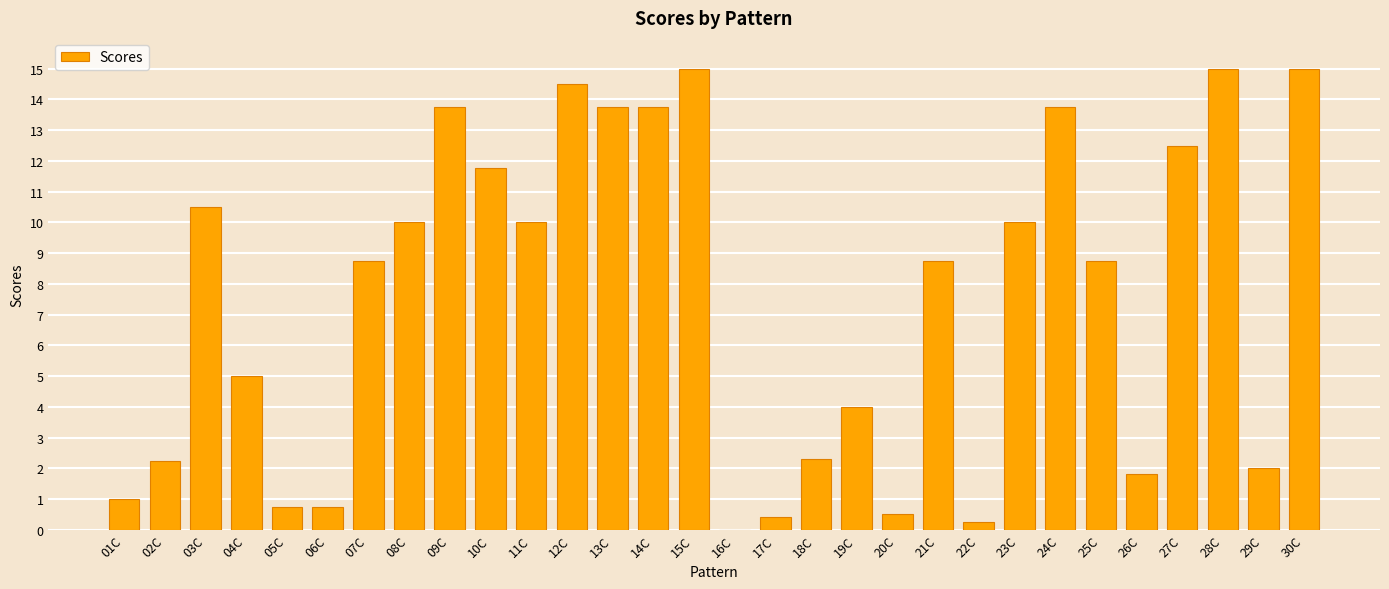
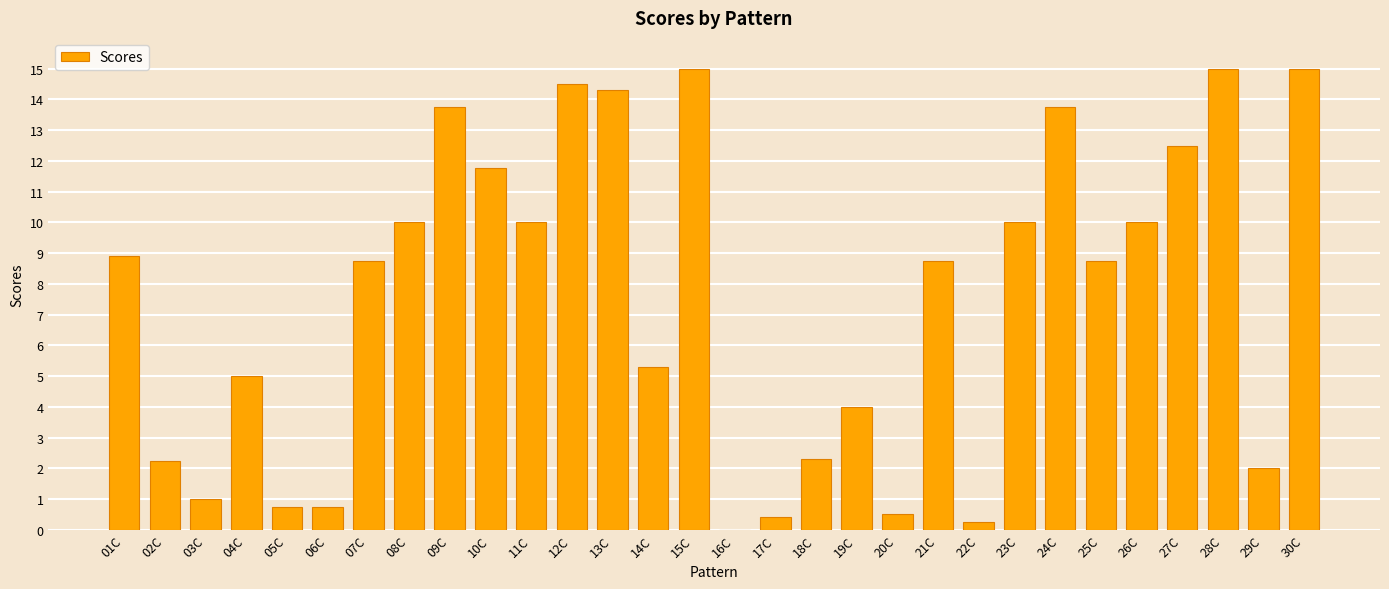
  {
-   "01C": 1.0,
+   "01C": 8.9,
    "02C": 2.3,
-   "03C": 10.5,
+   "03C": 1.0,
    "04C": 5.0,
    "05C": 0.8,
    "06C": 0.8,
    "07C": 8.8,
    "08C": 10.0,
    "09C": 13.8,
    "10C": 11.8,
    "11C": 10.0,
    "12C": 14.5,
-   "13C": 13.8,
-   "14C": 13.8,
+   "13C": 14.3,
+   "14C": 5.3,
    "15C": 15.0,
    "16C": 0.0,
    "17C": 0.4,
    "18C": 2.3,
    "19C": 4.0,
    "20C": 0.5,
    "21C": 8.8,
    "22C": 0.3,
    "23C": 10.0,
    "24C": 13.8,
    "25C": 8.8,
-   "26C": 1.8,
+   "26C": 10.0,
    "27C": 12.5,
    "28C": 15.0,
    "29C": 2.0,
    "30C": 15.0
  }
